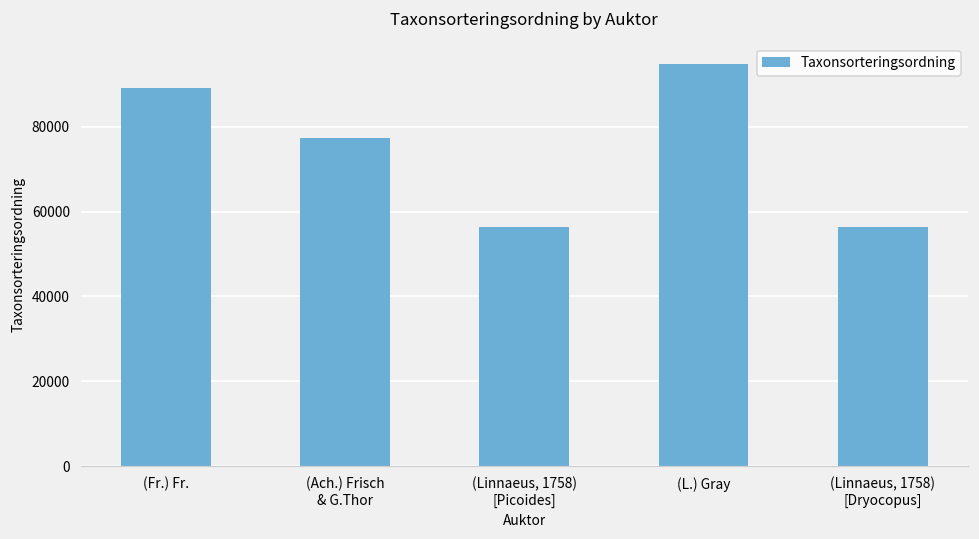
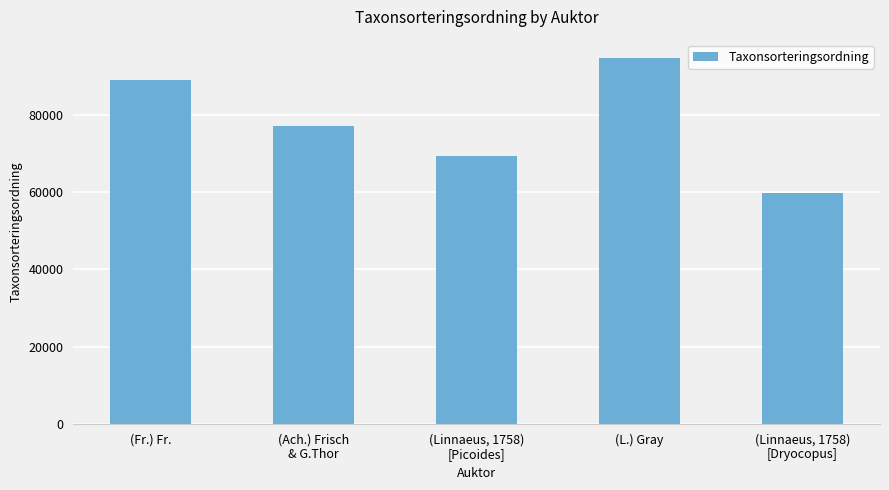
  {
    "(Fr.) Fr.": 89000,
    "(Ach.) Frisch & G.Thor": 77000,
-   "(Linnaeus, 1758) [Picoides]": 56000,
+   "(Linnaeus, 1758) [Picoides]": 69000,
    "(L.) Gray": 95000,
-   "(Linnaeus, 1758) [Dryocopus]": 56000
+   "(Linnaeus, 1758) [Dryocopus]": 60000
  }
